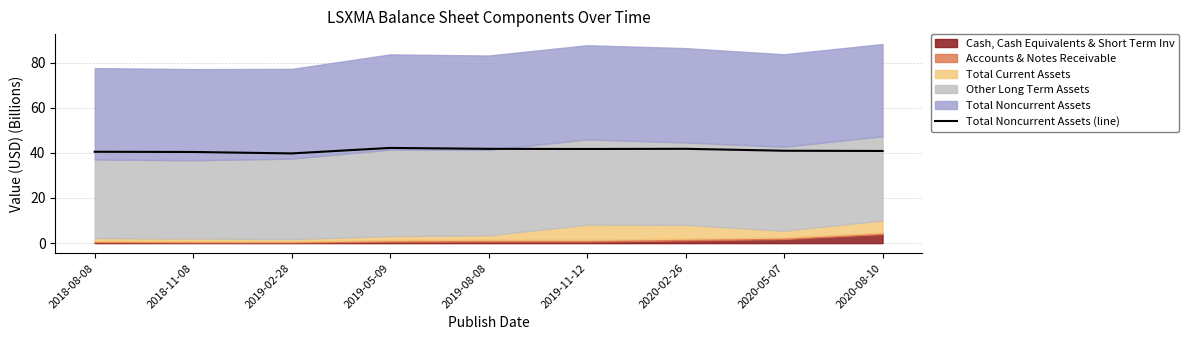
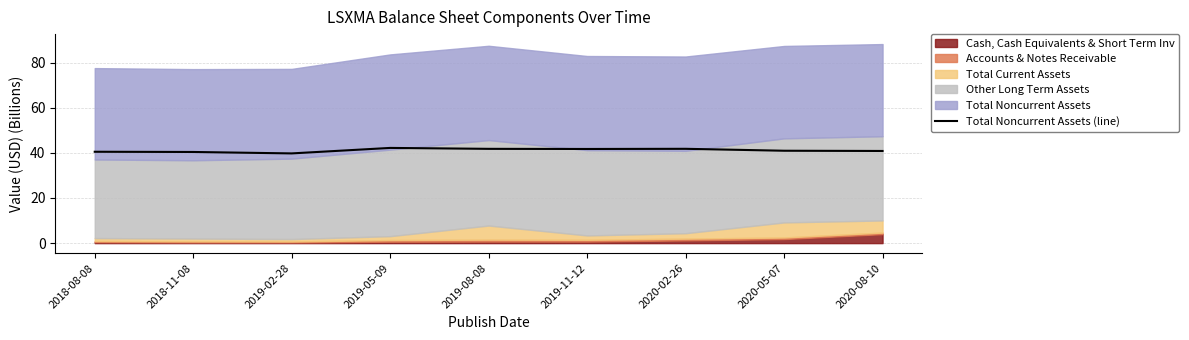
  {
    "Total Noncurrent Assets (line)": {
      "2018-08-08": 40,
      "2018-11-08": 40,
      "2019-02-28": 40,
      "2020-05-07": 41,
      "2020-08-10": 41
    },
    "Total Current Assets": {
      "2018-08-08": 1,
      "2018-11-08": 1,
      "2019-05-09": 2,
-     "2019-08-08": 2,
-     "2019-11-12": 7,
-     "2020-02-26": 6,
-     "2020-05-07": 3,
+     "2019-08-08": 6,
+     "2019-11-12": 2,
+     "2020-02-26": 2,
+     "2020-05-07": 7,
      "2020-08-10": 5
    }
  }
